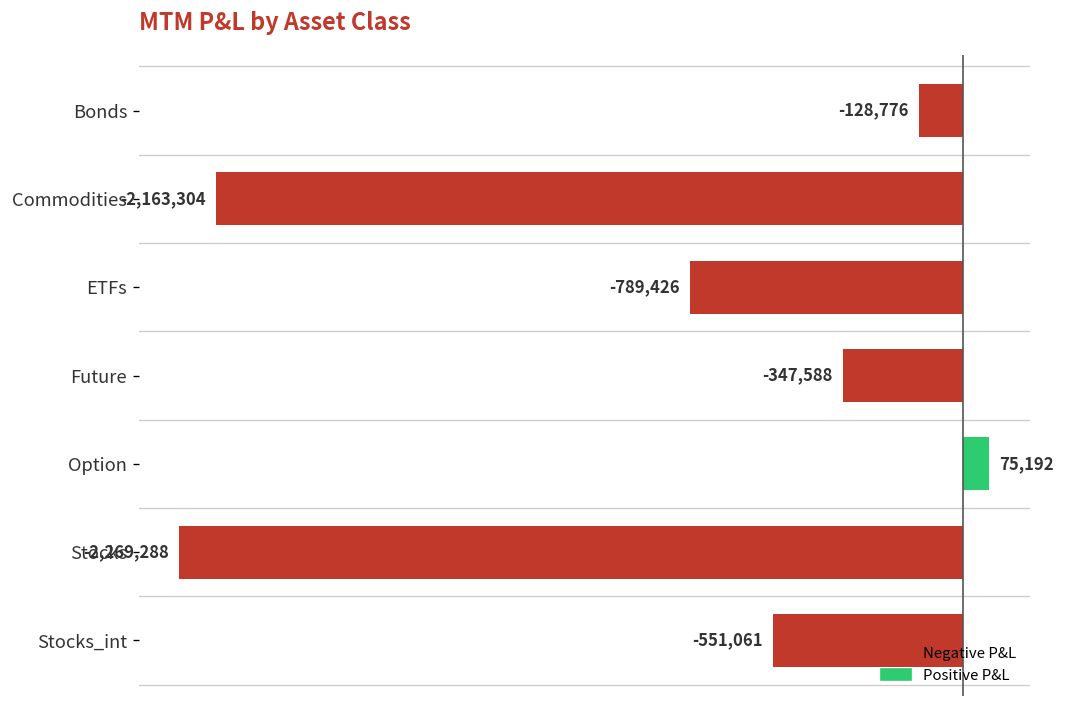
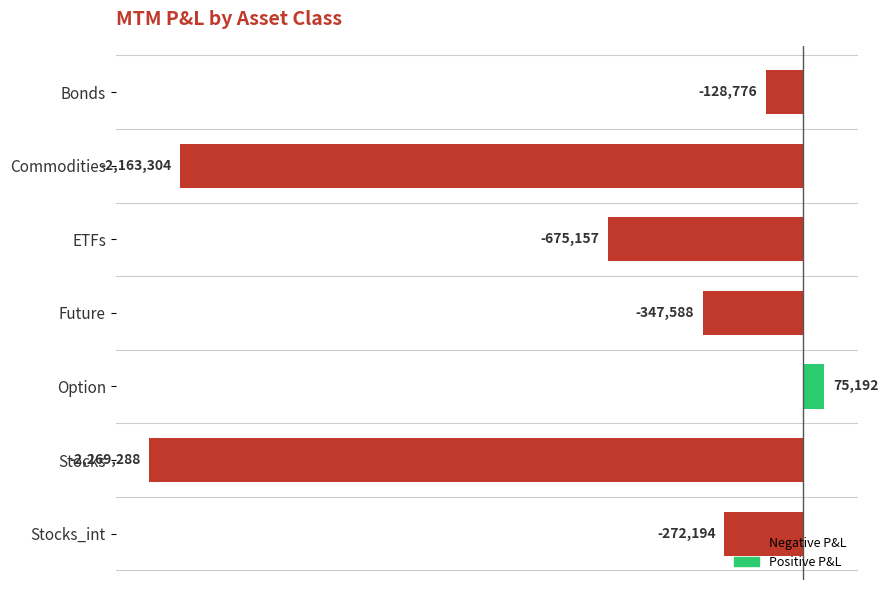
  {
    "Bonds": "-128,776",
    "Commodities": "-2,163,304",
-   "ETFs": "-789,426",
+   "ETFs": "-675,157",
    "Future": "-347,588",
    "Option": "75,192",
    "Stocks": "-2,269,288",
-   "Stocks_int": "-551,061"
+   "Stocks_int": "-272,194"
  }
